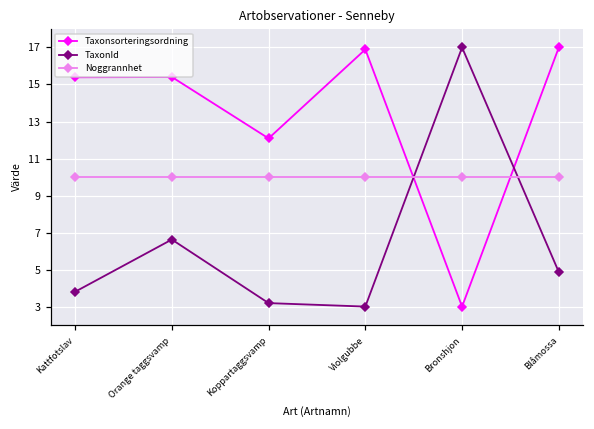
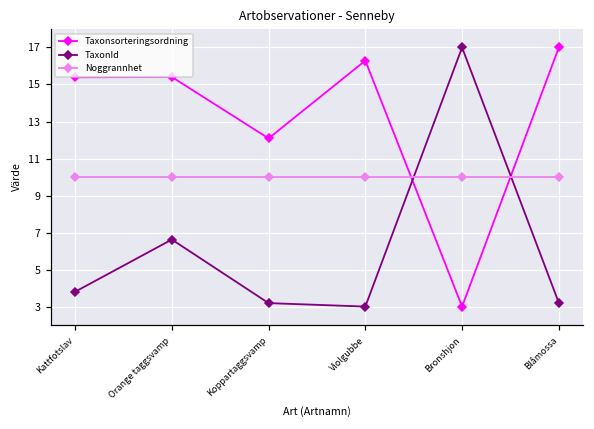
  {
    "Taxonsorteringsordning": {
      "Koppartaggsvamp": 12.1,
-     "Violgubbe": 16.9,
+     "Violgubbe": 16.3,
      "Bronshjon": 3.0,
      "Blåmossa": 17.0
    },
    "TaxonId": {
      "Kattfotslav": 3.8,
      "Orange taggsvamp": 6.6,
      "Koppartaggsvamp": 3.2,
      "Violgubbe": 3.0,
      "Bronshjon": 17.0,
-     "Blåmossa": 4.9
+     "Blåmossa": 3.2
    },
    "Noggrannhet": {
      "Kattfotslav": 10.0,
      "Orange taggsvamp": 10.0,
      "Koppartaggsvamp": 10.0,
      "Violgubbe": 10.0,
      "Bronshjon": 10.0,
      "Blåmossa": 10.0
    }
  }
